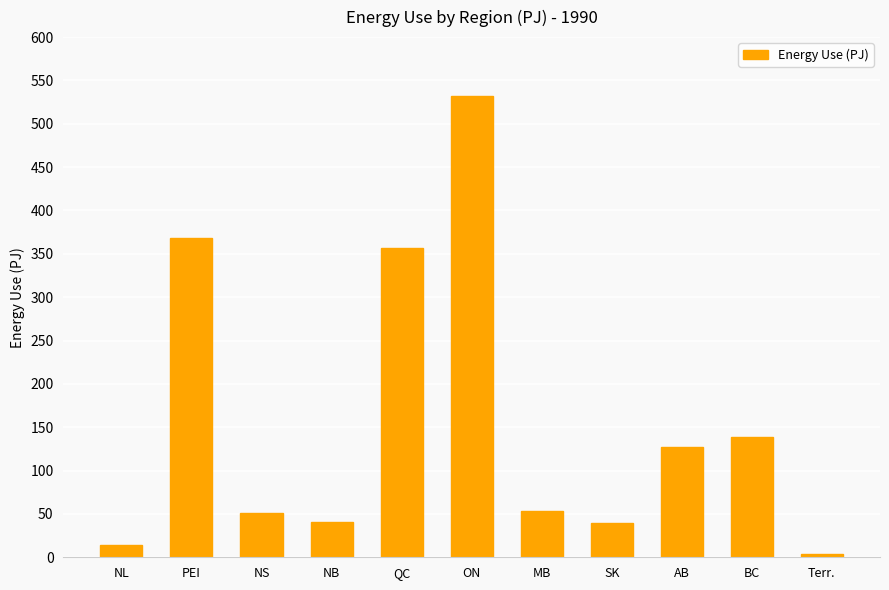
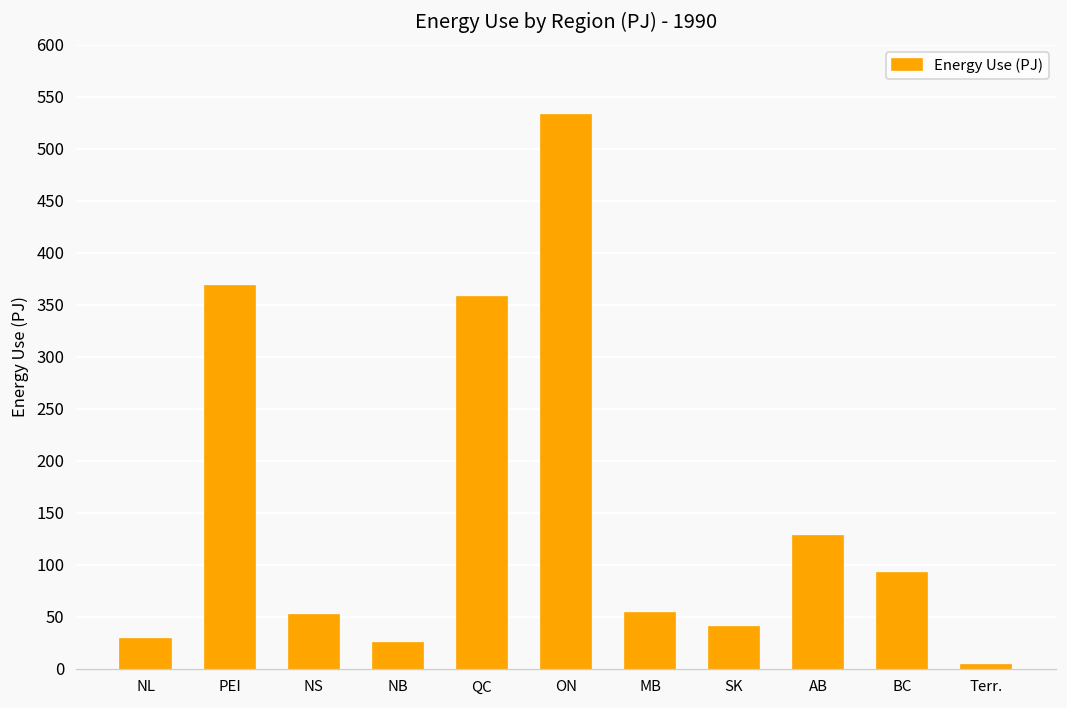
  {
-   "NL": 10,
+   "NL": 30,
    "PEI": 370,
    "NS": 50,
-   "NB": 40,
+   "NB": 20,
    "QC": 360,
    "ON": 530,
    "MB": 50,
    "SK": 40,
    "AB": 130,
-   "BC": 140,
+   "BC": 90,
    "Terr.": 0
  }
